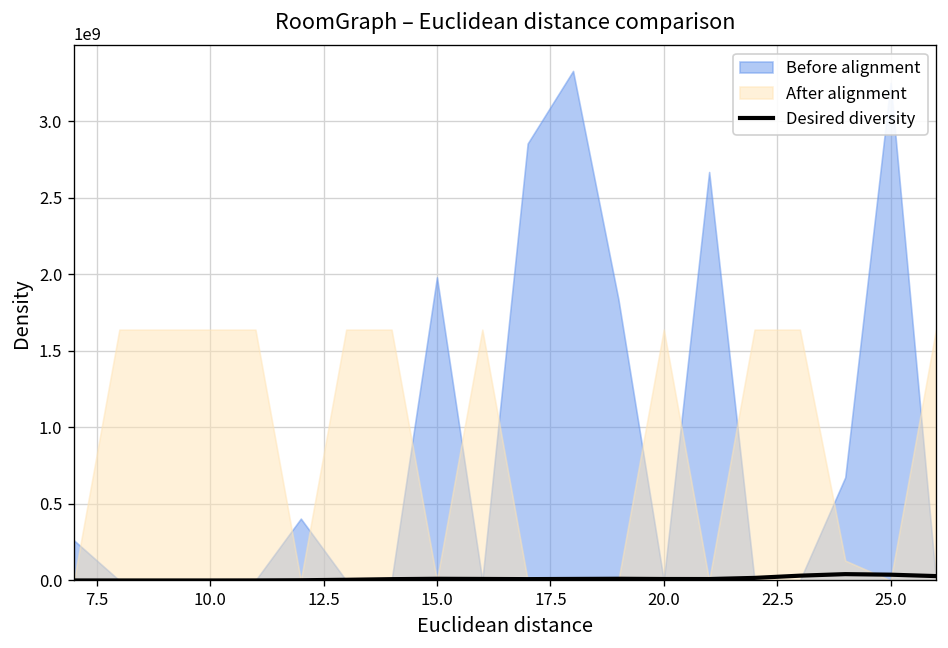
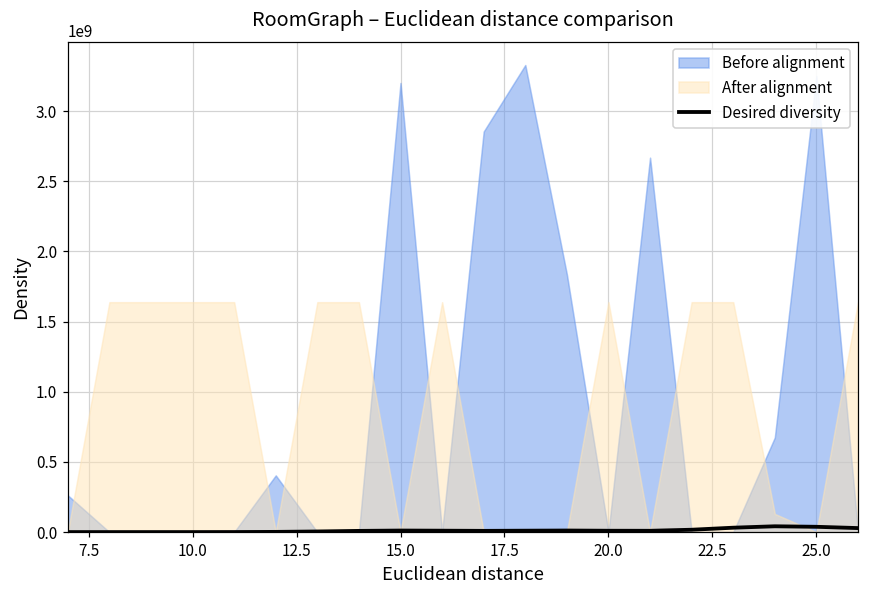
  {
    "Before alignment": {
-     "15.0": 1980000000
+     "15.0": 3200000000
    },
    "Desired diversity": {
      "25.0": 40000000
    }
  }
